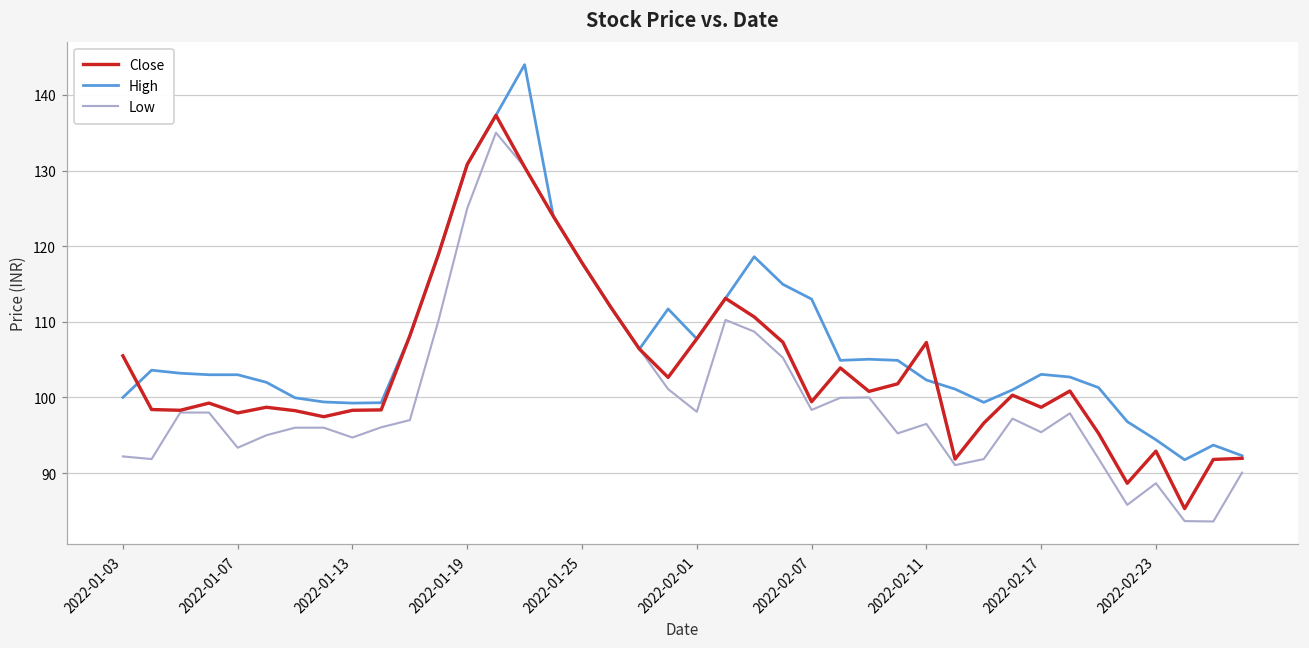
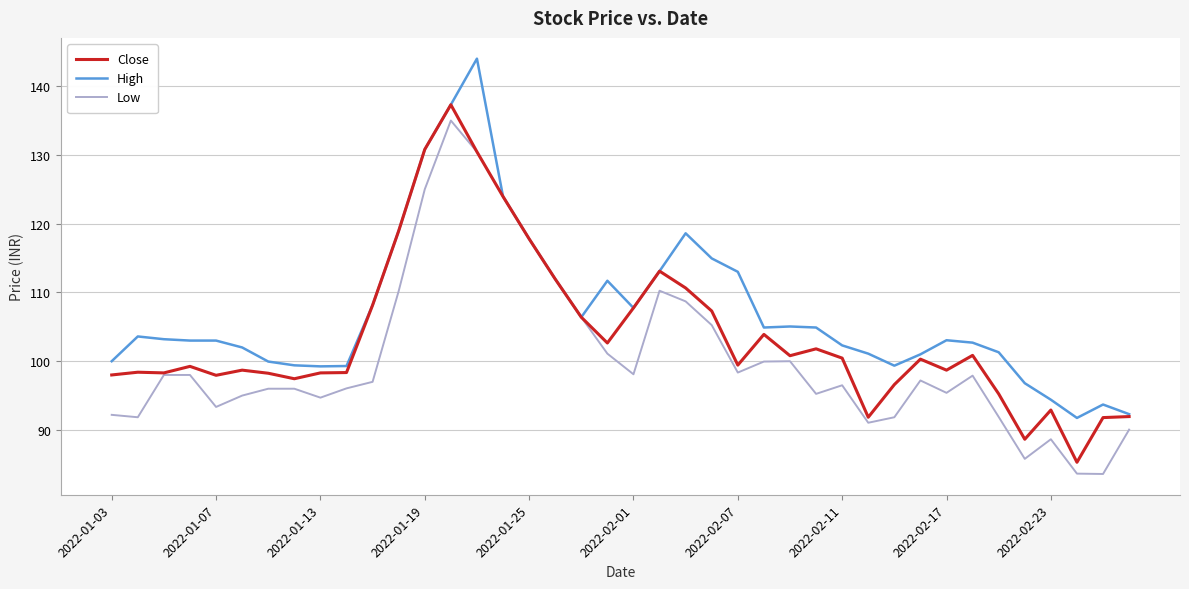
  {
    "Close": {
-     "2022-01-03": 106,
+     "2022-01-03": 98,
      "2022-01-07": 98,
      "2022-01-13": 98,
      "2022-02-07": 99,
-     "2022-02-11": 107,
+     "2022-02-11": 100,
      "2022-02-17": 99,
      "2022-02-23": 93
    },
    "High": {
      "2022-01-03": 100,
      "2022-01-07": 103,
      "2022-01-13": 99,
      "2022-02-07": 113,
      "2022-02-11": 102,
      "2022-02-17": 103,
      "2022-02-23": 94
    },
    "Low": {
      "2022-01-03": 92,
      "2022-01-07": 93,
      "2022-01-13": 95,
      "2022-01-19": 125,
      "2022-02-01": 98,
      "2022-02-07": 98,
      "2022-02-11": 97,
      "2022-02-17": 95,
      "2022-02-23": 89
    }
  }
